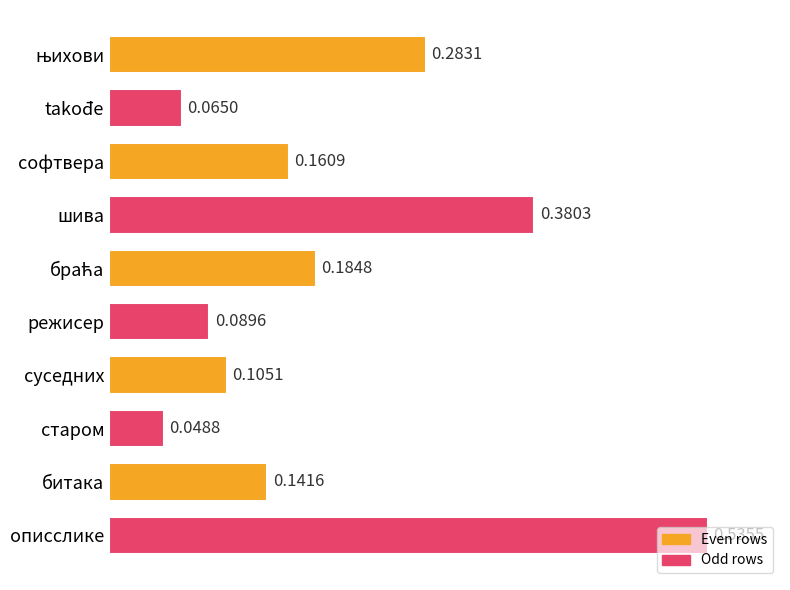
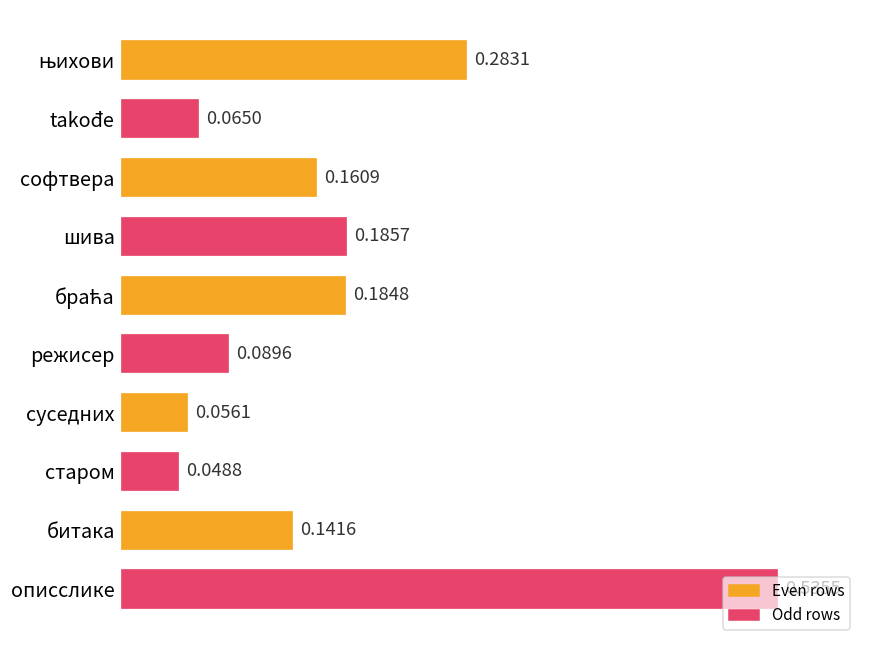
  {
    "њихови": 0.2831,
    "takođe": 0.0650,
    "софтвера": 0.1609,
-   "шива": 0.3803,
+   "шива": 0.1857,
    "браћа": 0.1848,
    "режисер": 0.0896,
-   "суседних": 0.1051,
+   "суседних": 0.0561,
    "старом": 0.0488,
    "битака": 0.1416
  }
